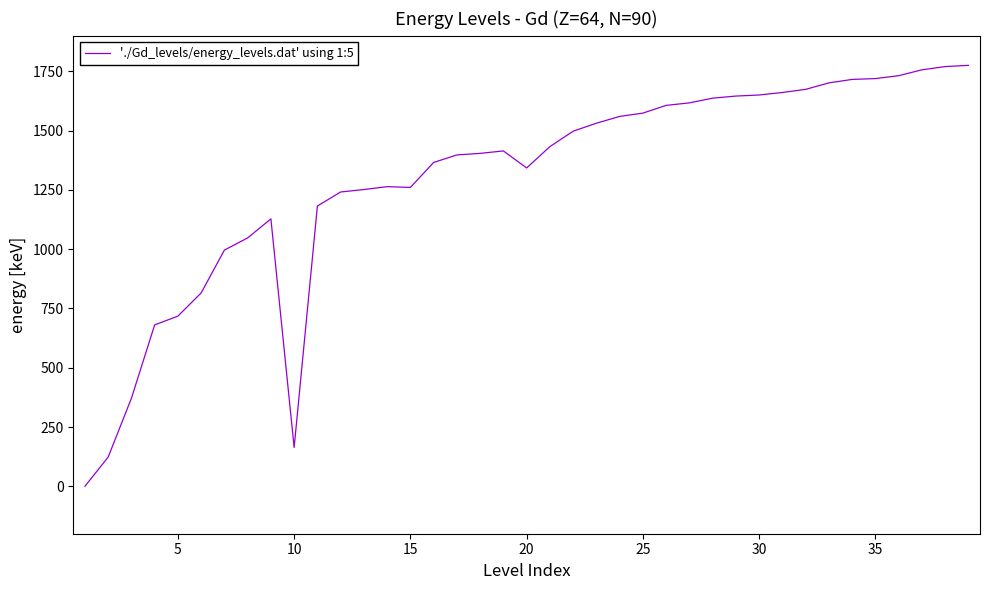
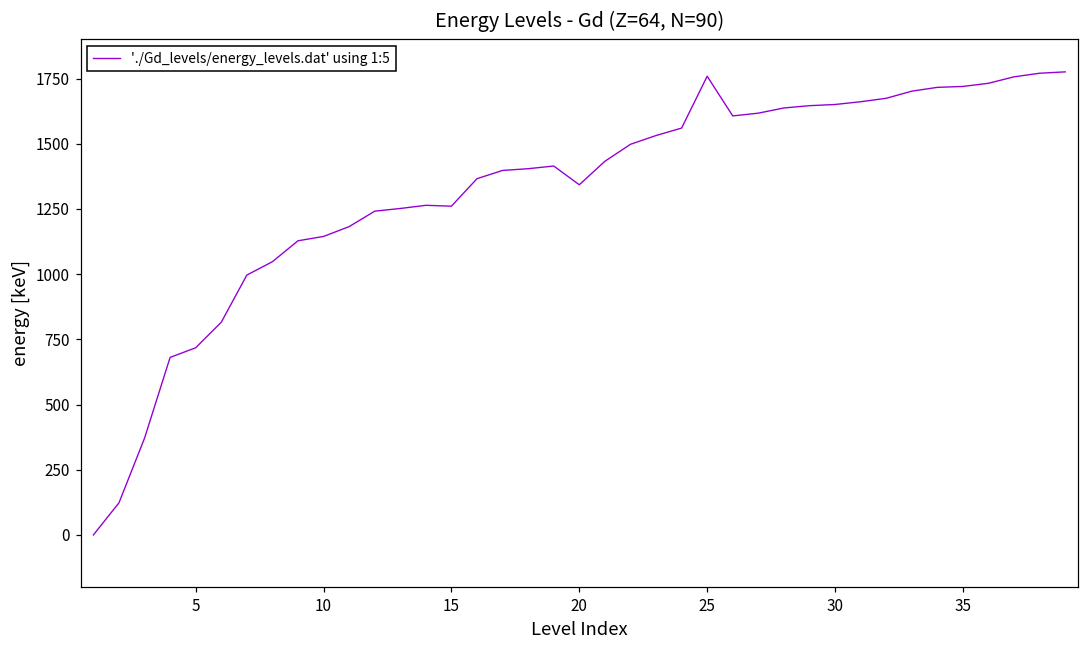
  {
    "5": 720,
-   "10": 160,
+   "10": 1140,
    "15": 1260,
    "20": 1340,
-   "25": 1570,
+   "25": 1760,
    "30": 1650,
    "35": 1720
  }
